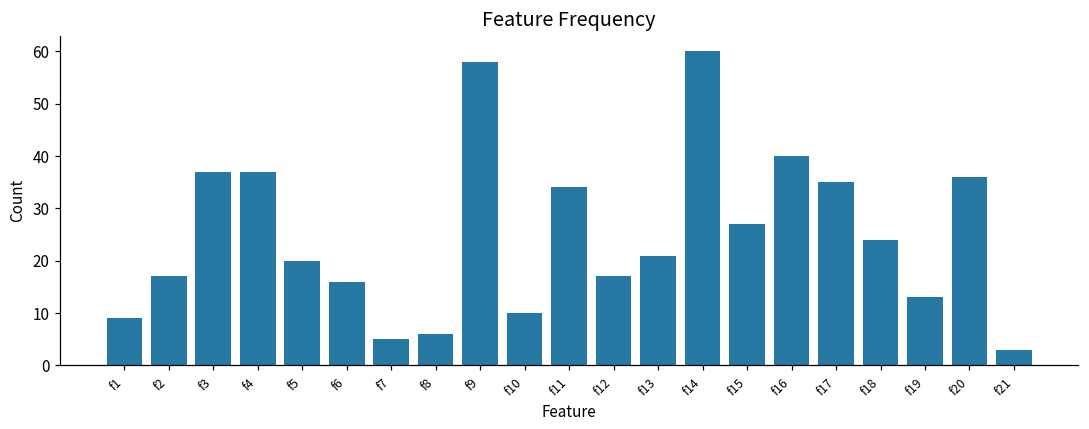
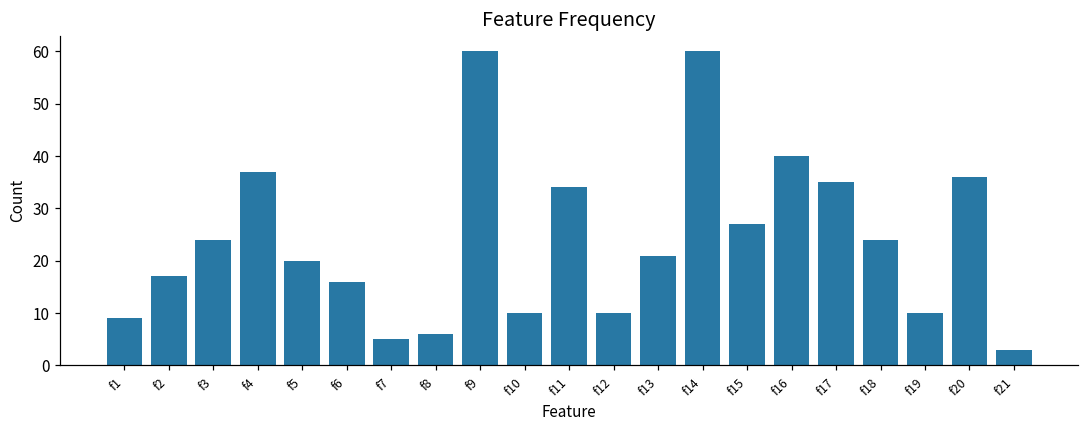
  {
    "f1": 9,
    "f2": 17,
-   "f3": 37,
+   "f3": 24,
    "f4": 37,
    "f5": 20,
    "f6": 16,
    "f7": 5,
    "f8": 6,
-   "f9": 58,
+   "f9": 60,
    "f10": 10,
    "f11": 34,
-   "f12": 17,
+   "f12": 10,
    "f13": 21,
    "f14": 60,
    "f15": 27,
    "f16": 40,
    "f17": 35,
    "f18": 24,
-   "f19": 13,
+   "f19": 10,
    "f20": 36,
    "f21": 3
  }
